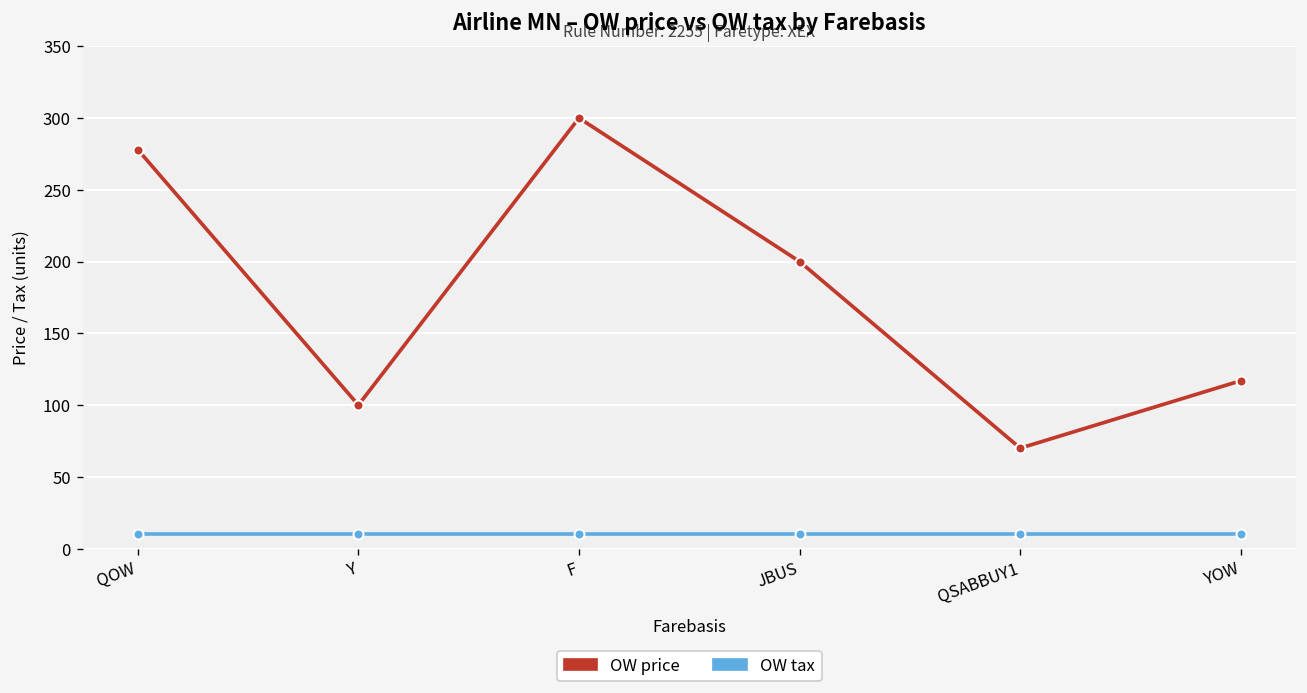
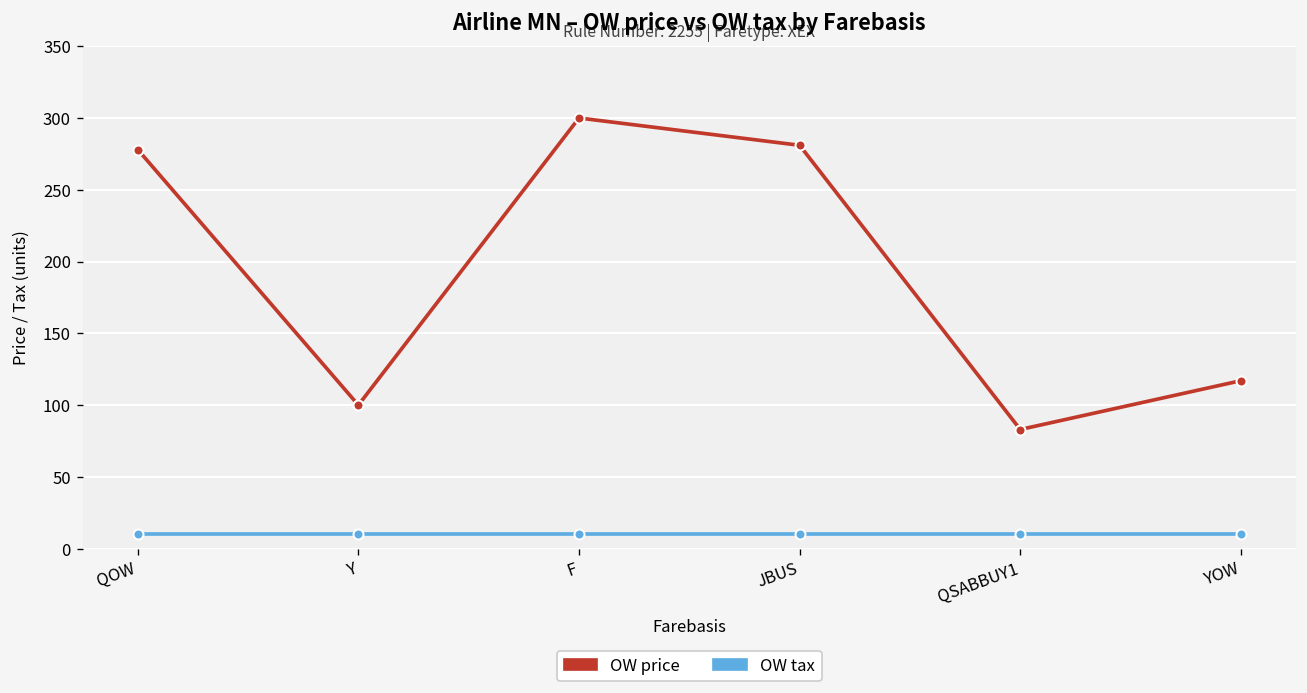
  {
    "OW price": {
      "QOW": 278,
      "Y": 100,
      "F": 300,
-     "JBUS": 200,
-     "QSABBUY1": 70,
+     "JBUS": 281,
+     "QSABBUY1": 83,
      "YOW": 117
    },
    "OW tax": {
      "QOW": 10,
      "Y": 10,
      "F": 10,
      "JBUS": 10,
      "QSABBUY1": 10,
      "YOW": 10
    }
  }
